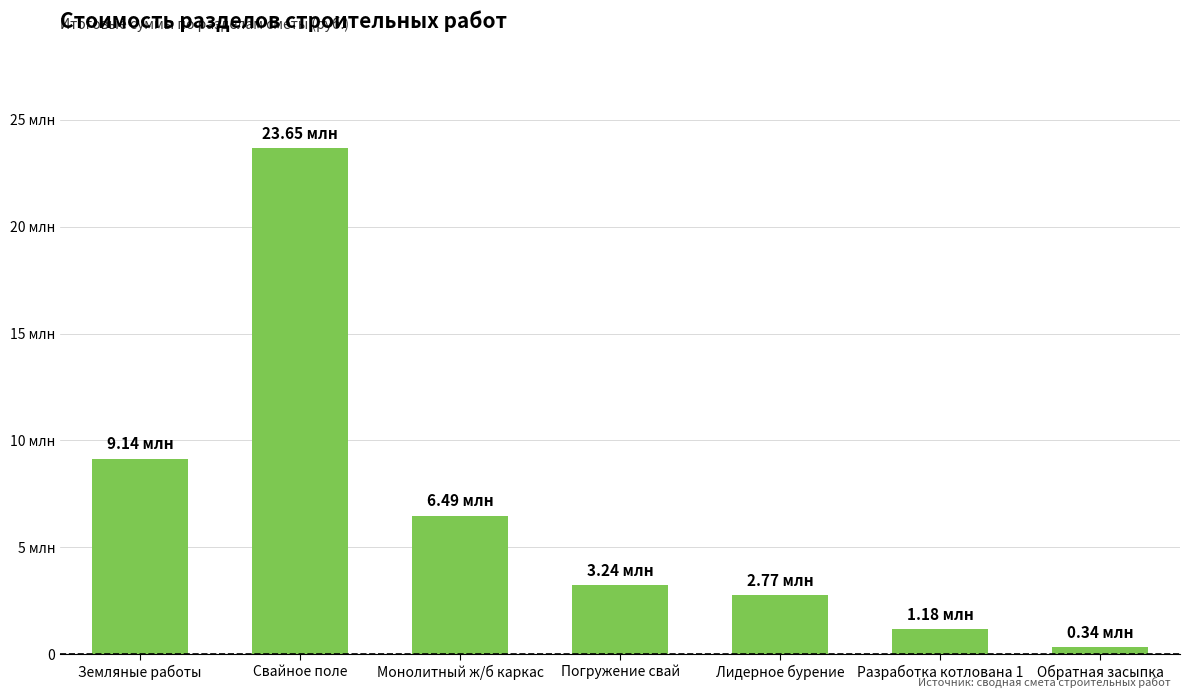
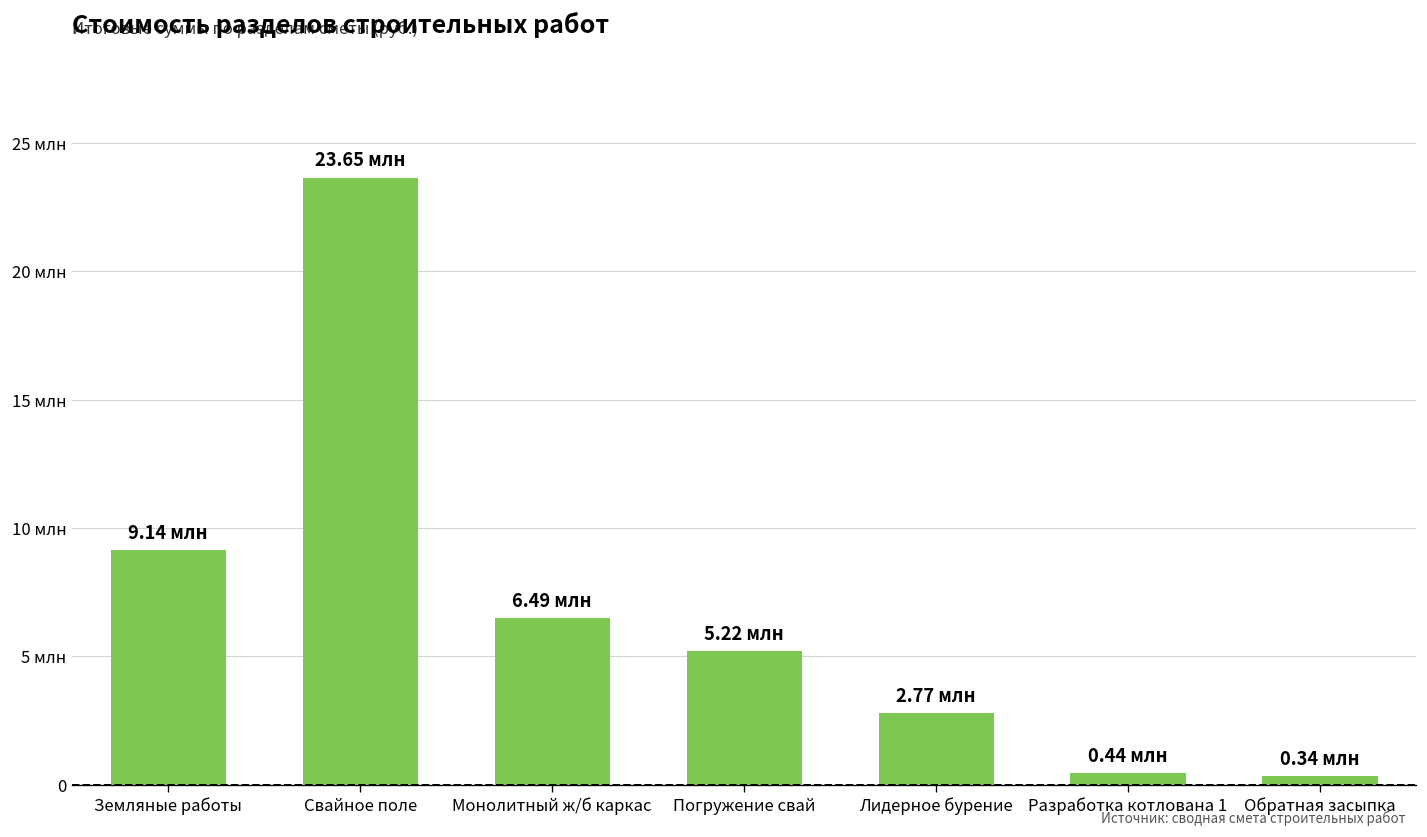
  {
-   "Погружение свай": 3.24,
-   "Разработка котлована 1": 1.18
+   "Погружение свай": 5.22,
+   "Разработка котлована 1": 0.44
  }
